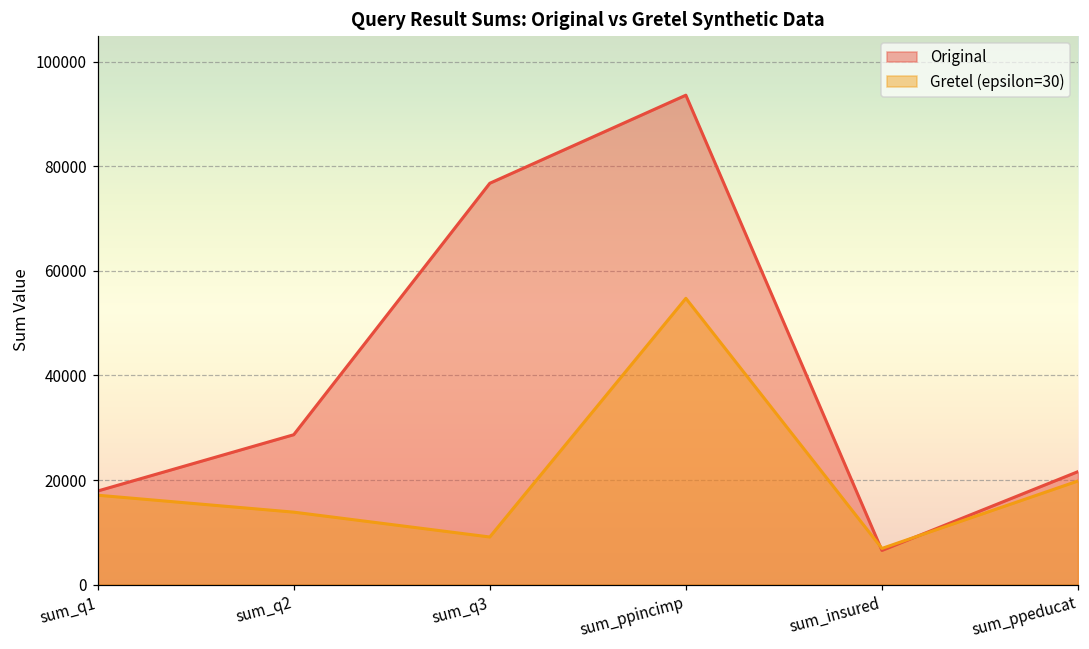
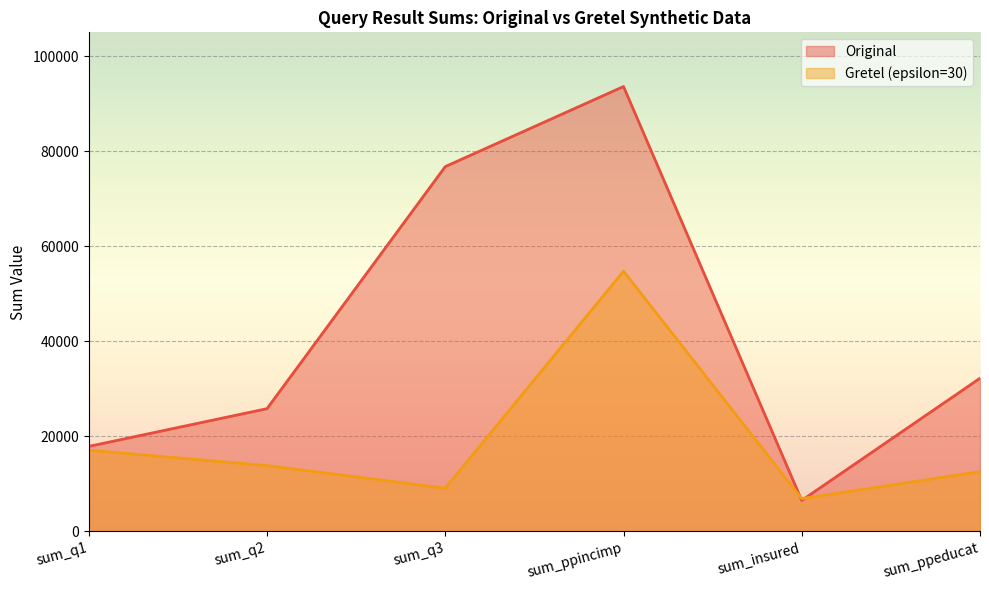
  {
    "Original": {
      "sum_q1": 18000,
-     "sum_q2": 29000,
+     "sum_q2": 26000,
      "sum_q3": 77000,
      "sum_ppincimp": 94000,
-     "sum_ppeducat": 22000
+     "sum_ppeducat": 32000
    },
    "Gretel (epsilon=30)": {
      "sum_q1": 17000,
      "sum_q2": 14000,
      "sum_q3": 9000,
      "sum_ppincimp": 55000,
-     "sum_ppeducat": 20000
+     "sum_ppeducat": 13000
    }
  }
